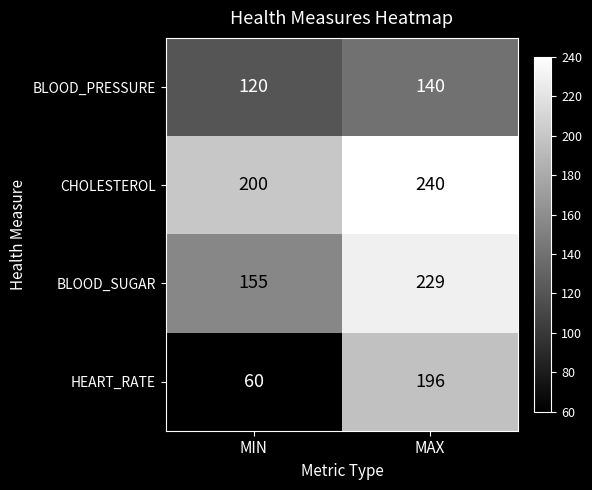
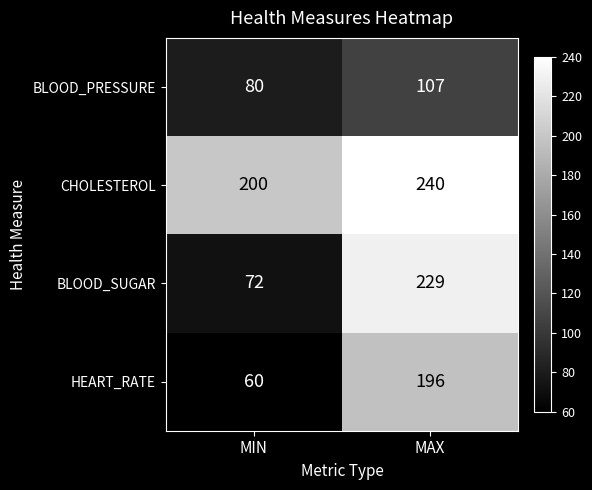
  {
    "BLOOD_PRESSURE": {
-     "MIN": 120,
-     "MAX": 140
+     "MIN": 80,
+     "MAX": 107
    },
    "CHOLESTEROL": {
      "MIN": 200,
      "MAX": 240
    },
    "BLOOD_SUGAR": {
-     "MIN": 155,
+     "MIN": 72,
      "MAX": 229
    },
    "HEART_RATE": {
      "MIN": 60,
      "MAX": 196
    }
  }
